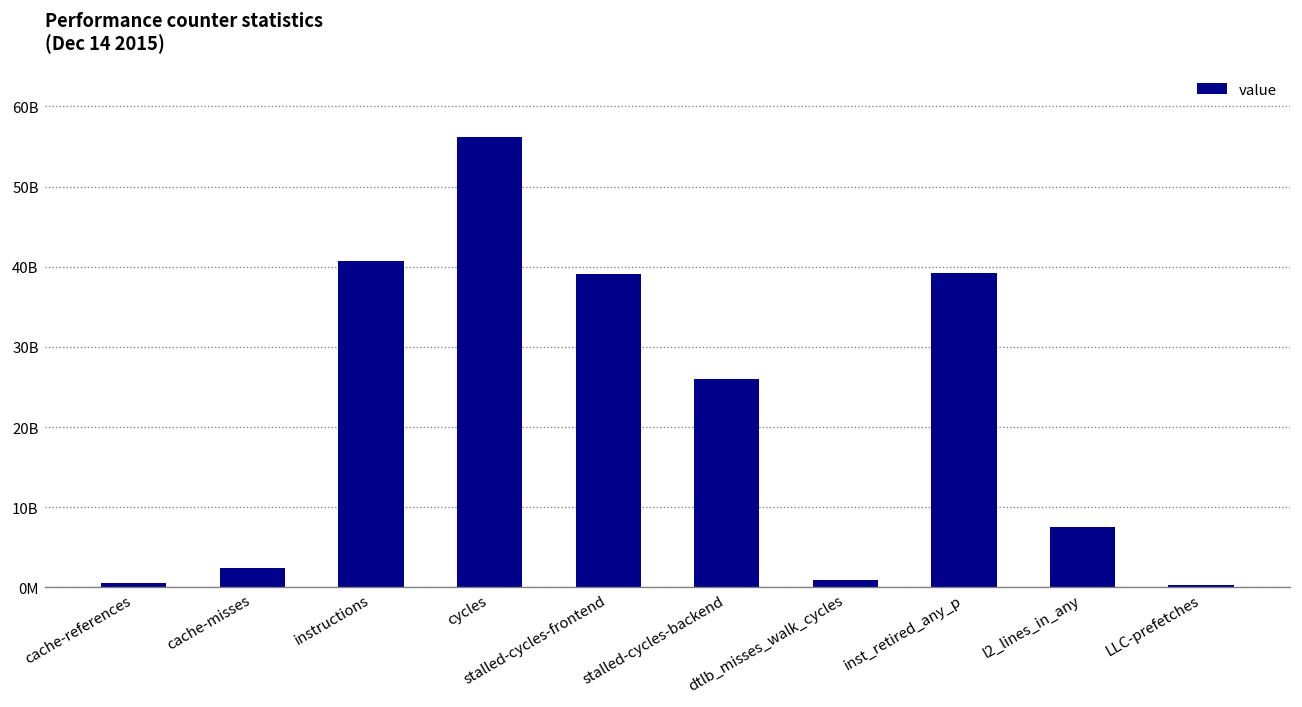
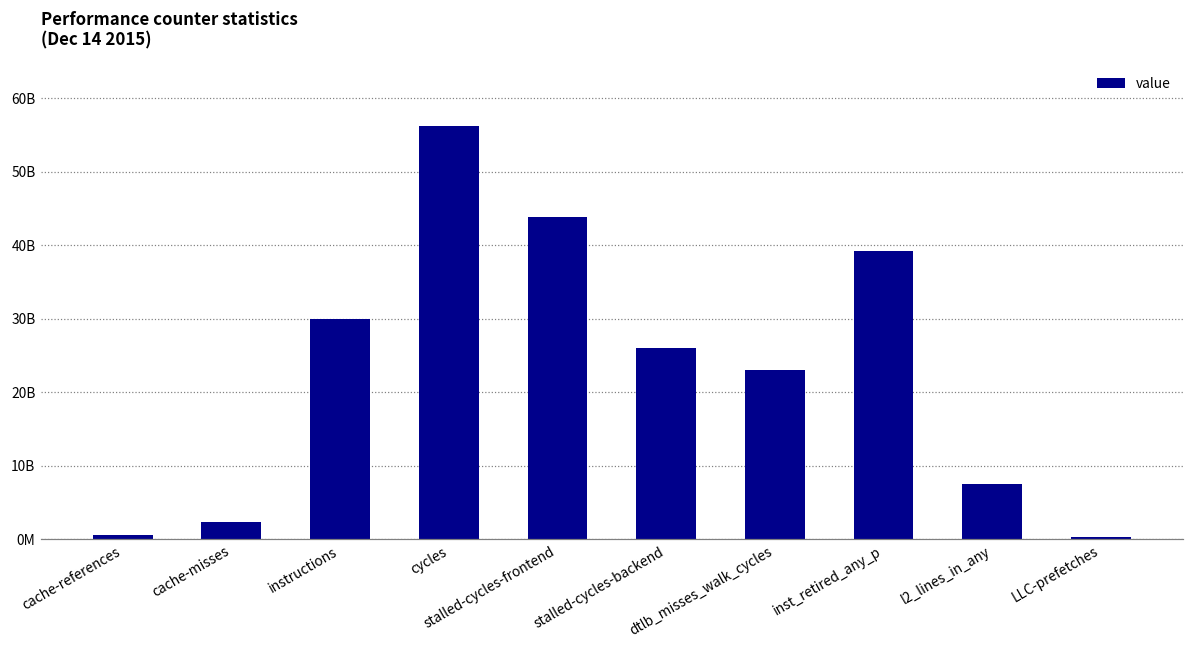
  {
    "cache-references": 1000000000,
    "cache-misses": 2000000000,
-   "instructions": 41000000000,
+   "instructions": 30000000000,
    "cycles": 56000000000,
-   "stalled-cycles-frontend": 39000000000,
+   "stalled-cycles-frontend": 44000000000,
    "stalled-cycles-backend": 26000000000,
-   "dtlb_misses_walk_cycles": 1000000000,
+   "dtlb_misses_walk_cycles": 23000000000,
    "inst_retired_any_p": 39000000000,
    "l2_lines_in_any": 8000000000
  }
